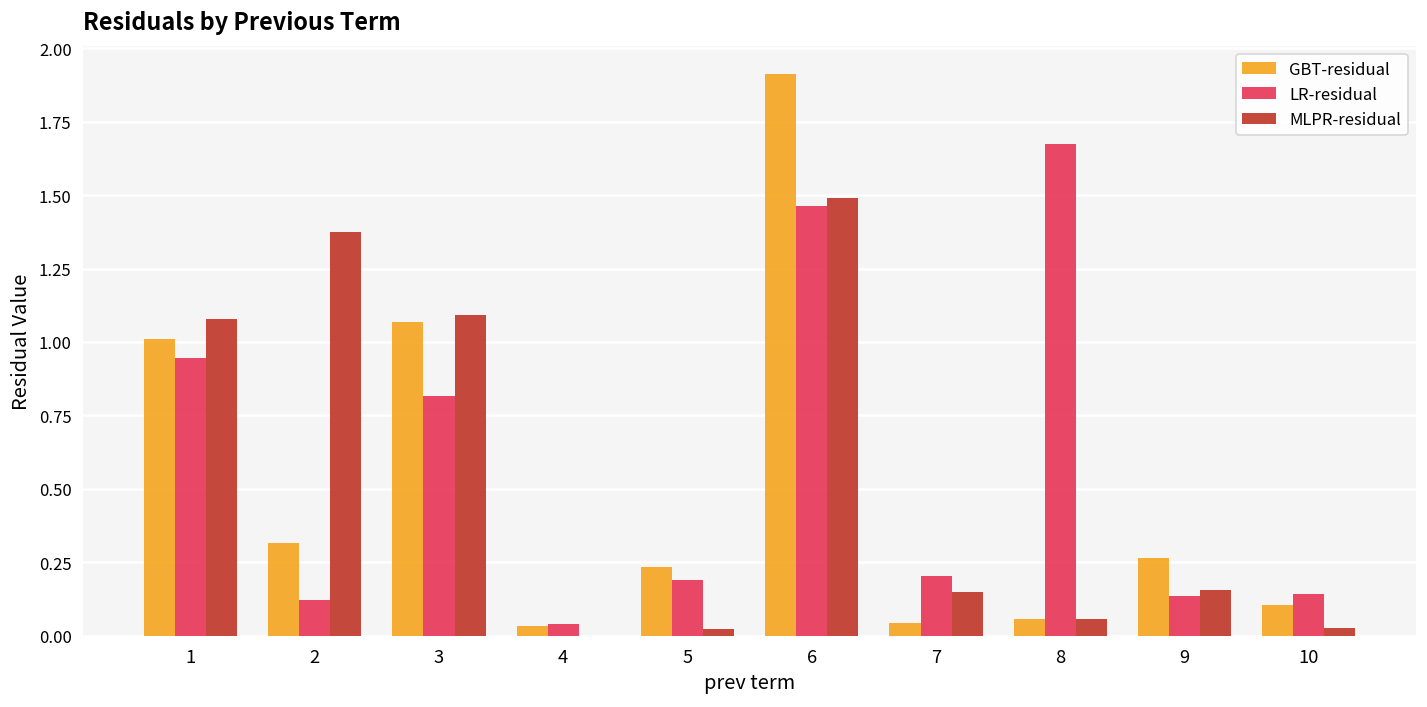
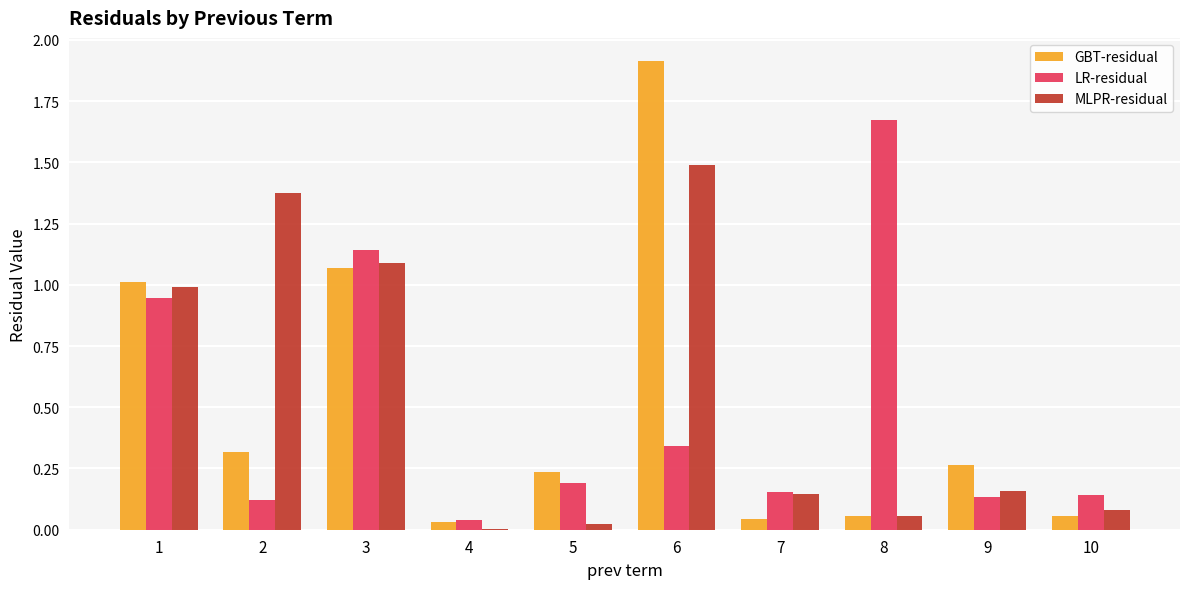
  {
    "GBT-residual": {
      "1": 1.01,
      "2": 0.32,
      "3": 1.07,
      "4": 0.03,
      "5": 0.24,
      "6": 1.91,
      "7": 0.04,
      "8": 0.06,
      "9": 0.27,
-     "10": 0.10
+     "10": 0.06
    },
    "LR-residual": {
      "1": 0.95,
      "2": 0.12,
-     "3": 0.82,
+     "3": 1.14,
      "4": 0.04,
      "5": 0.19,
-     "6": 1.46,
-     "7": 0.20,
+     "6": 0.34,
+     "7": 0.16,
      "8": 1.67,
      "9": 0.13,
      "10": 0.14
    },
    "MLPR-residual": {
-     "1": 1.08,
+     "1": 0.99,
      "2": 1.37,
      "3": 1.09,
      "5": 0.02,
      "6": 1.49,
      "7": 0.15,
      "8": 0.06,
      "9": 0.16,
-     "10": 0.03
+     "10": 0.08
    }
  }
